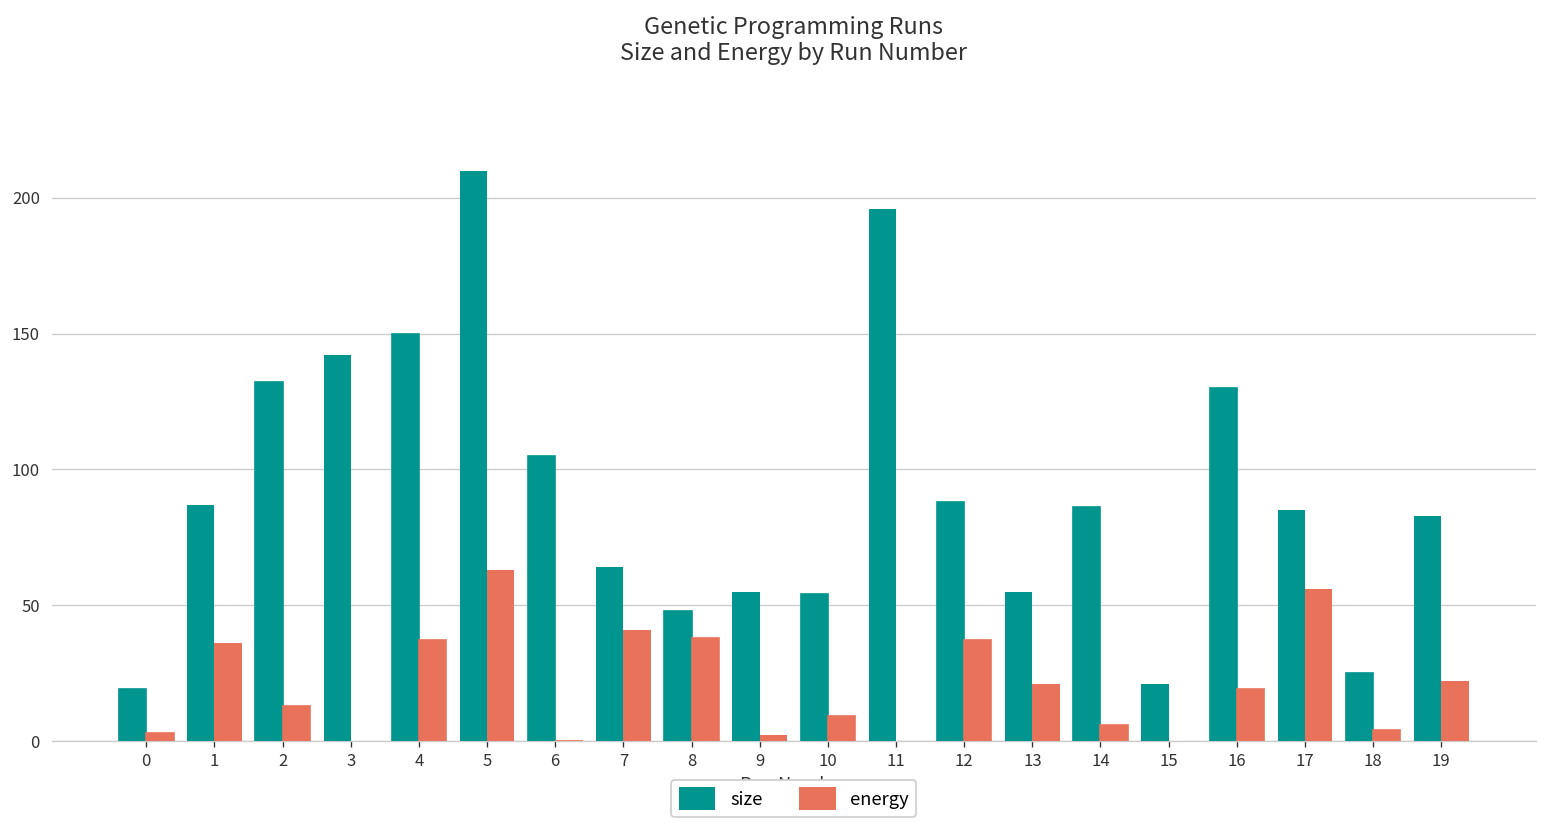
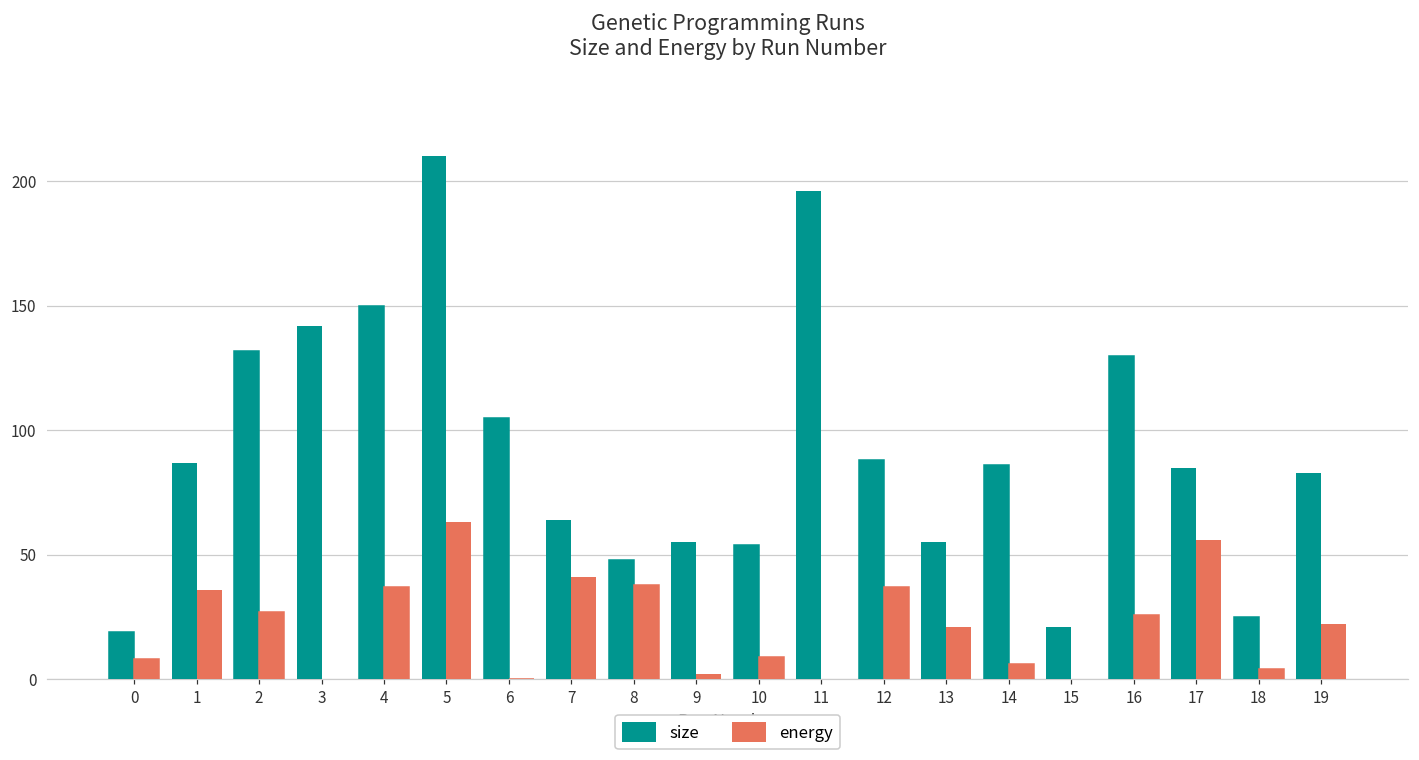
  {
    "size": {
      "0": 19,
      "1": 87,
      "2": 132,
      "3": 142,
      "4": 150,
      "5": 210,
      "6": 105,
      "7": 64,
      "8": 48,
      "9": 55,
      "10": 54,
      "11": 196,
      "12": 88,
      "13": 55,
      "14": 86,
      "15": 21,
      "16": 130,
      "17": 85,
      "18": 25,
      "19": 83
    },
    "energy": {
-     "0": 3,
+     "0": 8,
      "1": 36,
-     "2": 13,
+     "2": 27,
      "3": 0,
      "4": 37,
      "5": 63,
      "6": 0,
      "7": 41,
      "8": 38,
      "9": 2,
      "10": 9,
      "11": 0,
      "12": 37,
      "13": 21,
      "14": 6,
      "15": 0,
-     "16": 19,
+     "16": 26,
      "17": 56,
      "18": 4,
      "19": 22
    }
  }
